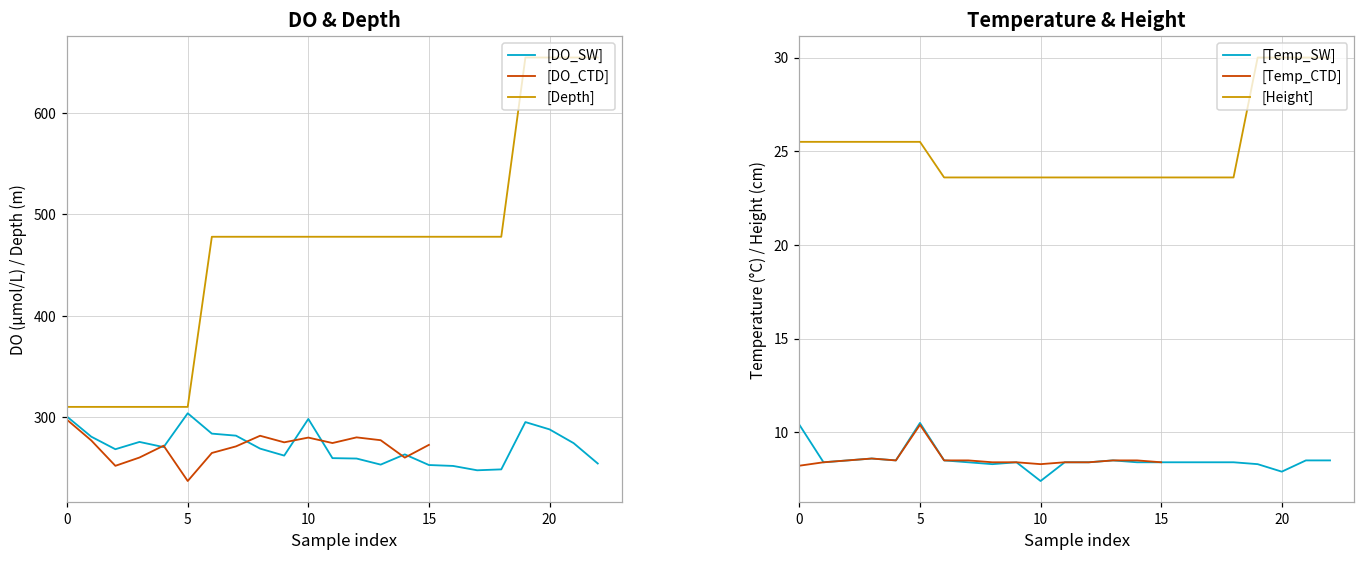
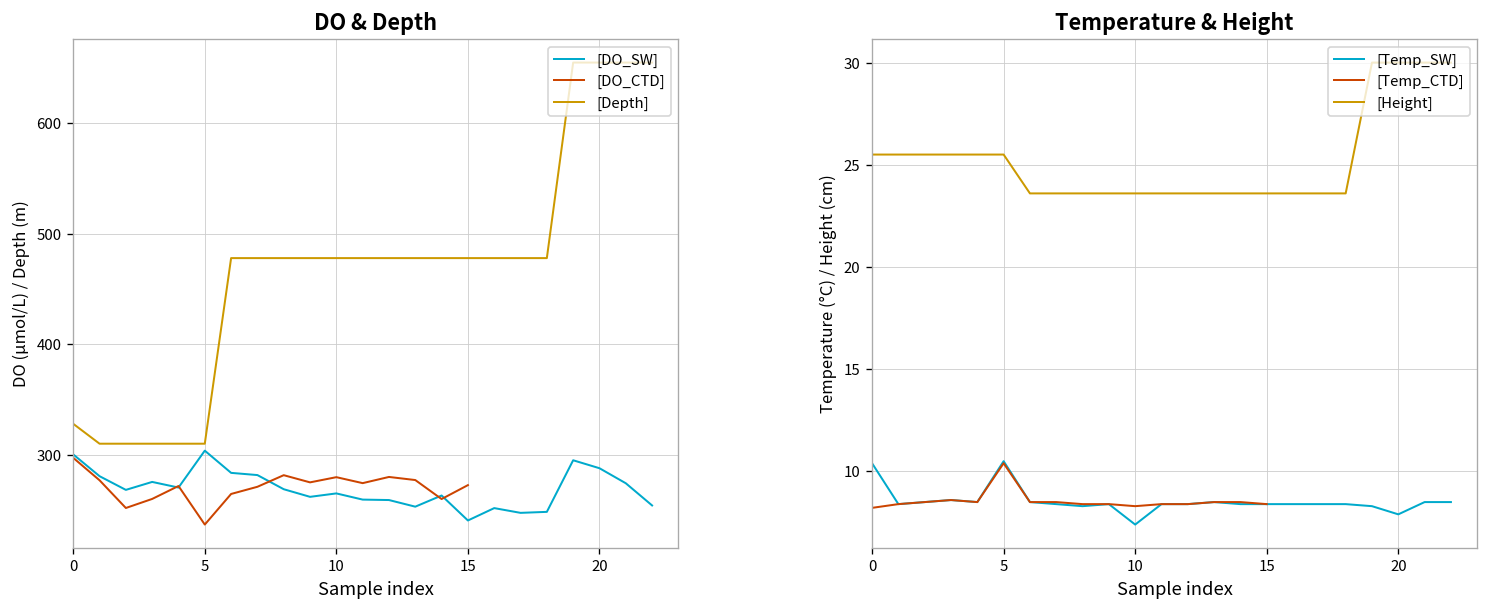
  {
    "DO & Depth": {
      "[DO_SW]": {
        "0": 300,
        "5": 300,
-       "10": 300,
-       "15": 250,
+       "10": 270,
+       "15": 240,
        "20": 290
      },
      "[DO_CTD]": {
        "0": 300,
        "5": 240,
        "10": 280,
        "15": 270
      },
      "[Depth]": {
-       "0": 310,
+       "0": 330,
        "5": 310,
        "10": 480,
        "15": 480
      }
    },
    "Temperature & Height": {
      "[Temp_SW]": {
        "0": 10.4,
        "10": 7.4,
        "20": 7.9
      },
      "[Temp_CTD]": {
        "0": 8.2,
        "10": 8.3
      },
      "[Height]": {
        "0": 25.5,
        "5": 25.5,
        "10": 23.6,
        "15": 23.6
      }
    }
  }
